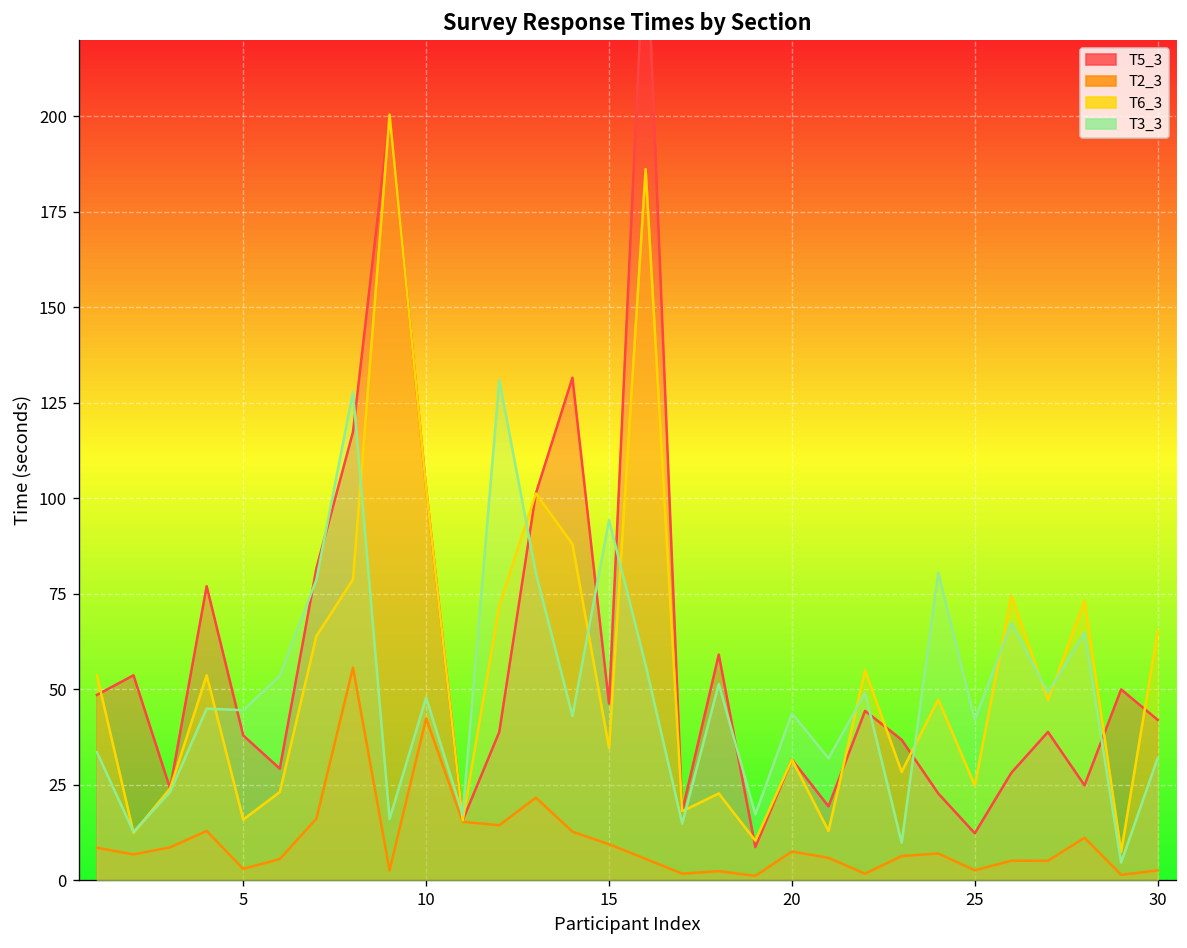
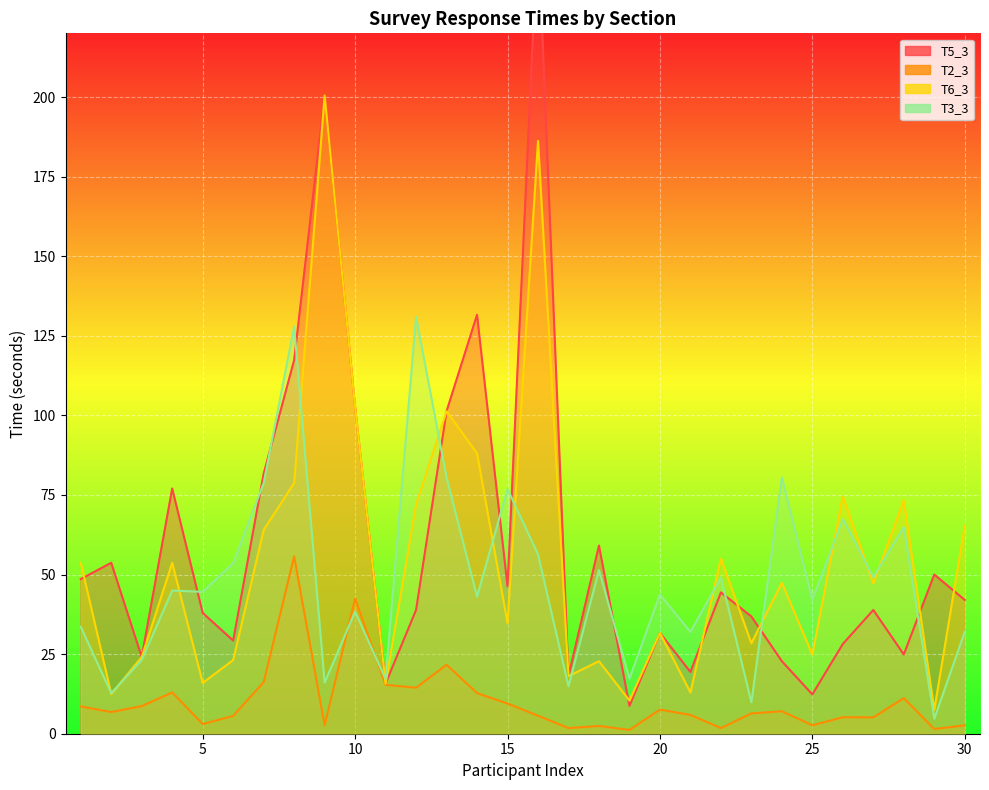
  {
    "T3_3": {
      "5": 45,
-     "10": 48,
-     "15": 94,
+     "10": 38,
+     "15": 77,
      "20": 44,
      "25": 42,
      "30": 32
    }
  }
